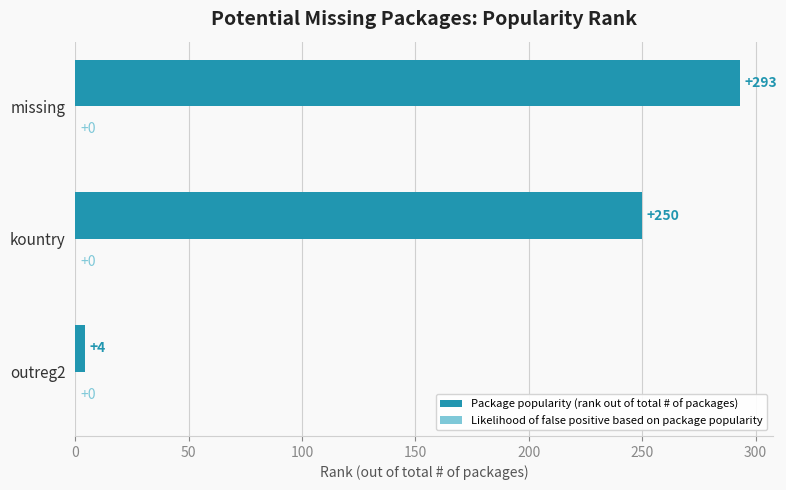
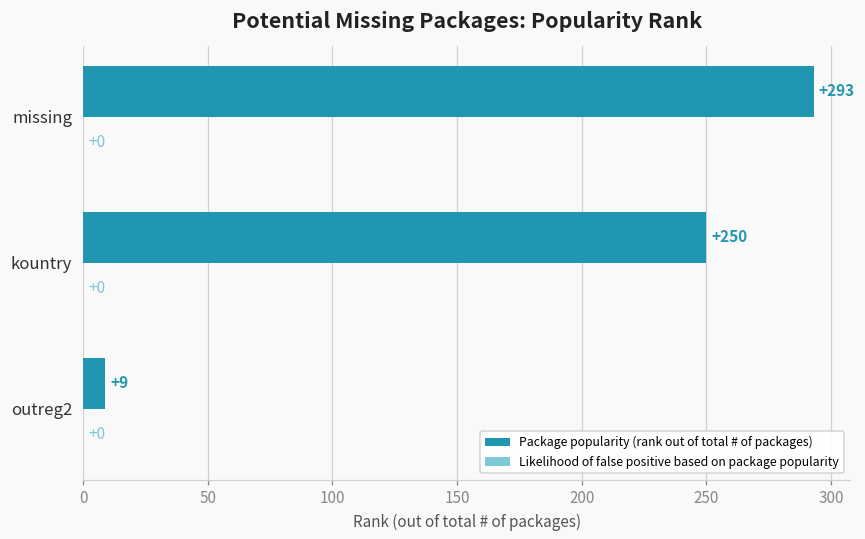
  {
    "Package popularity (rank out of total # of packages)": {
      "missing": "+293",
      "kountry": "+250",
-     "outreg2": "+4"
+     "outreg2": "+9"
    },
    "Likelihood of false positive based on package popularity": {
      "missing": "+0",
      "kountry": "+0",
      "outreg2": "+0"
    }
  }
